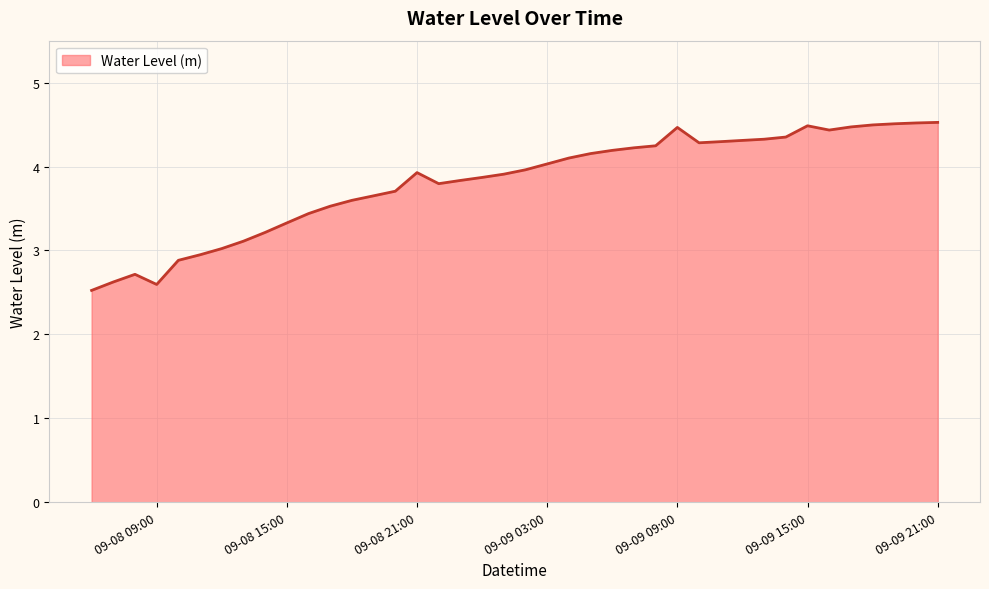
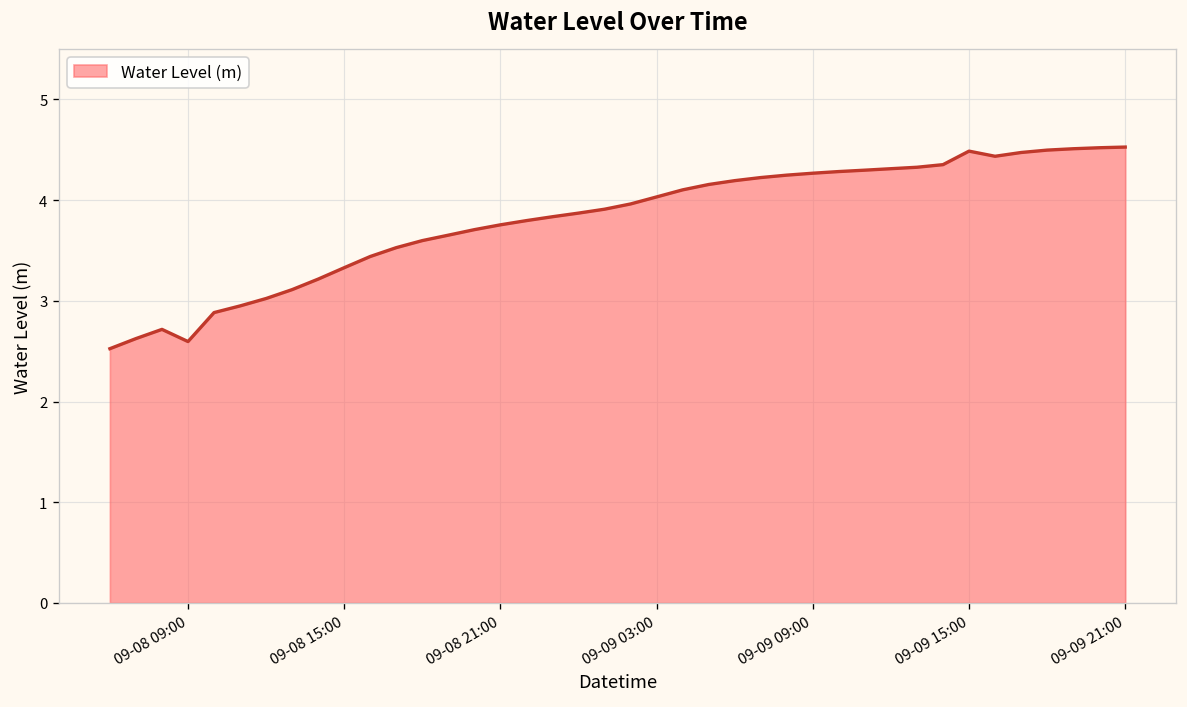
  {
    "09-08 09:00": 2.6,
    "09-08 15:00": 3.3,
-   "09-08 21:00": 3.9,
+   "09-08 21:00": 3.8,
    "09-09 03:00": 4.0,
-   "09-09 09:00": 4.5,
+   "09-09 09:00": 4.3,
    "09-09 15:00": 4.5,
    "09-09 21:00": 4.5
  }
